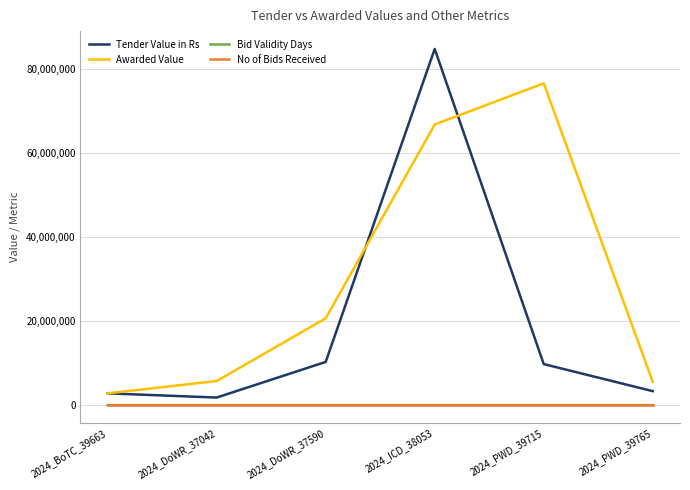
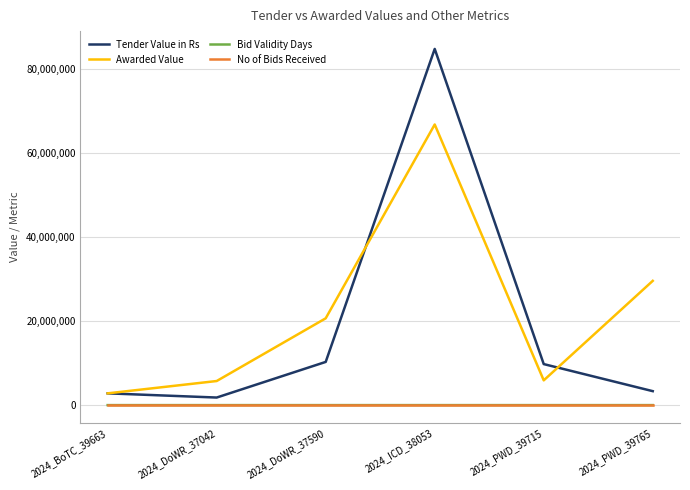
  {
    "Tender Value in Rs": {
      "2024_DoWR_37042": "2,000,000",
      "2024_DoWR_37590": "10,000,000",
      "2024_ICD_38053": "85,000,000",
      "2024_PWD_39715": "10,000,000",
      "2024_PWD_39765": "3,000,000"
    },
    "Awarded Value": {
      "2024_DoWR_37042": "6,000,000",
      "2024_DoWR_37590": "21,000,000",
      "2024_ICD_38053": "67,000,000",
-     "2024_PWD_39715": "77,000,000",
-     "2024_PWD_39765": "6,000,000"
+     "2024_PWD_39715": "6,000,000",
+     "2024_PWD_39765": "30,000,000"
    },
    "No of Bids Received": {
      "2024_BoTC_39663": "0",
      "2024_DoWR_37042": "0",
      "2024_DoWR_37590": "0",
      "2024_ICD_38053": "0",
      "2024_PWD_39715": "0",
      "2024_PWD_39765": "0"
    }
  }
